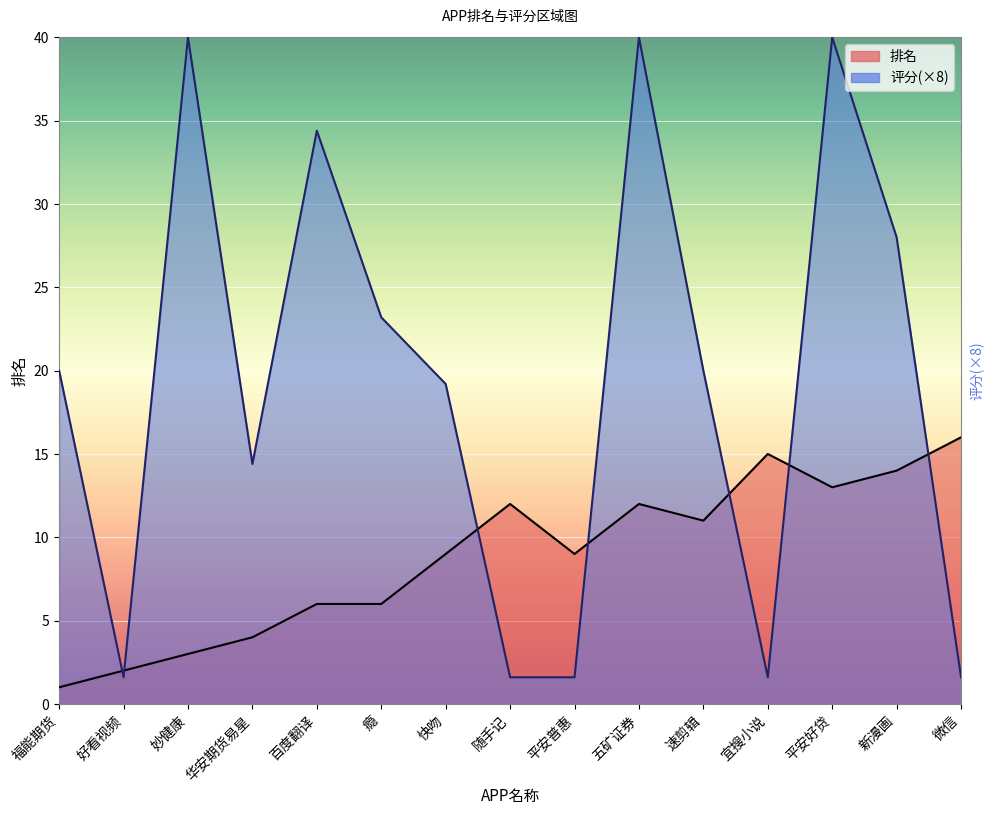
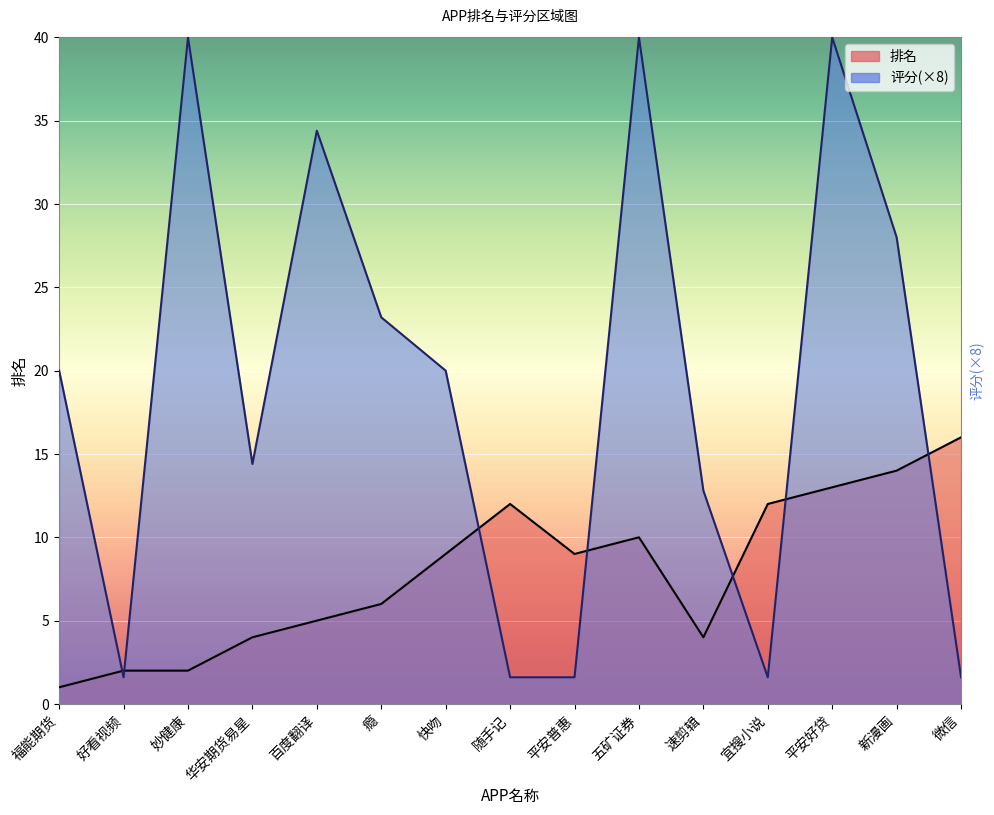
  {
    "排名": {
      "福能期货": 1,
      "好看视频": 2,
-     "妙健康": 3,
+     "妙健康": 2,
      "华安期货易星": 4,
-     "百度翻译": 6,
+     "百度翻译": 5,
      "瘾": 6,
      "快吻": 9,
      "随手记": 12,
      "平安普惠": 9,
-     "五矿证券": 12,
-     "速剪辑": 11,
-     "宜搜小说": 15,
+     "五矿证券": 10,
+     "速剪辑": 4,
+     "宜搜小说": 12,
      "平安好贷": 13,
      "新漫画": 14,
      "微信": 16
    },
    "评分(×8)": {
      "福能期货": 20.0,
      "好看视频": 1.6,
      "妙健康": 40.0,
      "华安期货易星": 14.4,
      "百度翻译": 34.4,
      "瘾": 23.2,
-     "快吻": 19.2,
+     "快吻": 20.0,
      "随手记": 1.6,
      "平安普惠": 1.6,
      "五矿证券": 40.0,
-     "速剪辑": 20.0,
+     "速剪辑": 12.8,
      "宜搜小说": 1.6,
      "平安好贷": 40.0,
      "新漫画": 28.0,
      "微信": 1.6
    }
  }
